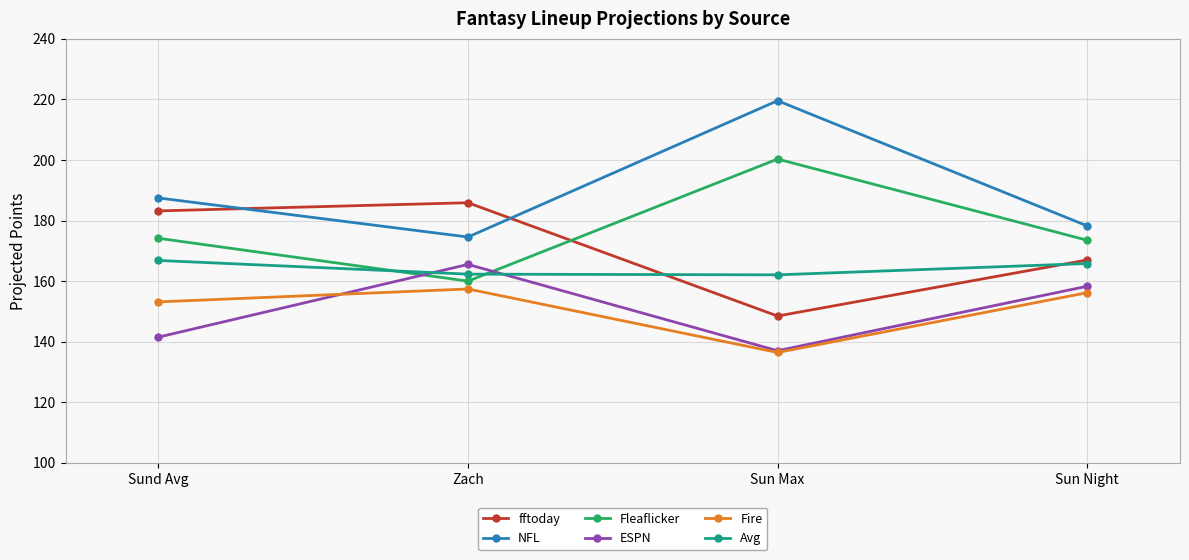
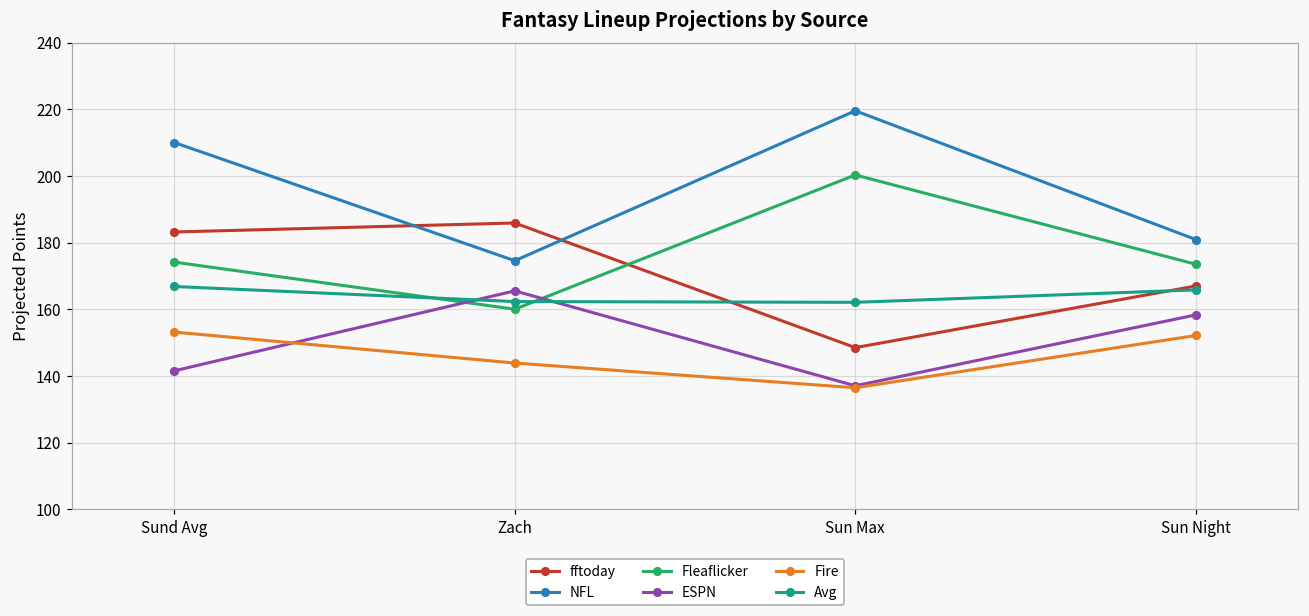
  {
    "fftoday": {
      "Sund Avg": 183,
      "Zach": 186,
      "Sun Max": 149,
      "Sun Night": 167
    },
    "NFL": {
-     "Sund Avg": 187,
+     "Sund Avg": 210,
      "Zach": 175,
      "Sun Max": 220,
-     "Sun Night": 178
+     "Sun Night": 181
    },
    "ESPN": {
      "Sund Avg": 142,
      "Zach": 166,
      "Sun Night": 158
    },
    "Fire": {
      "Sund Avg": 153,
-     "Zach": 157,
-     "Sun Night": 156
+     "Zach": 144,
+     "Sun Night": 152
    }
  }
